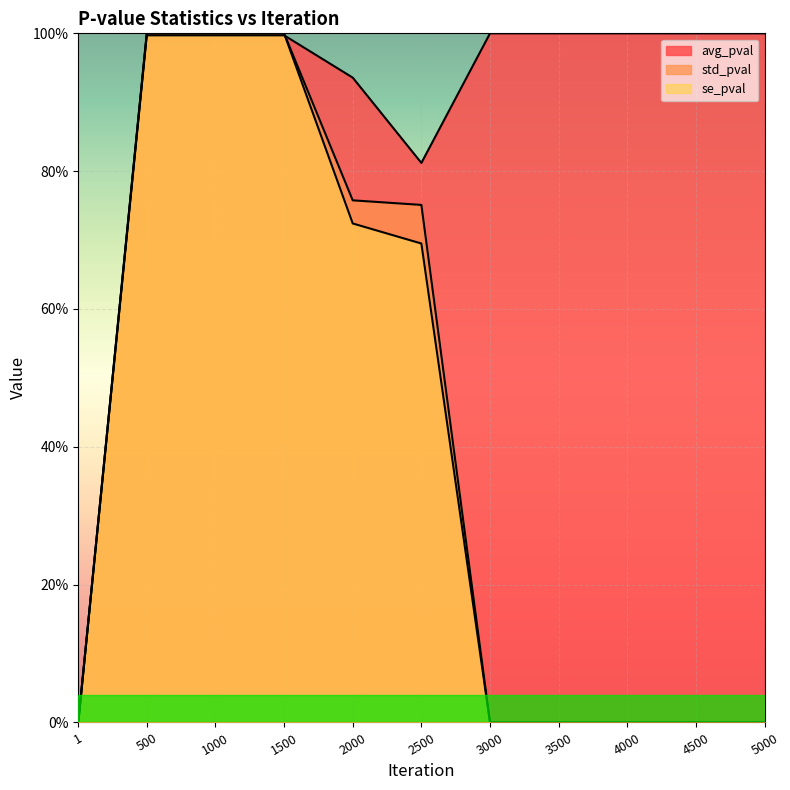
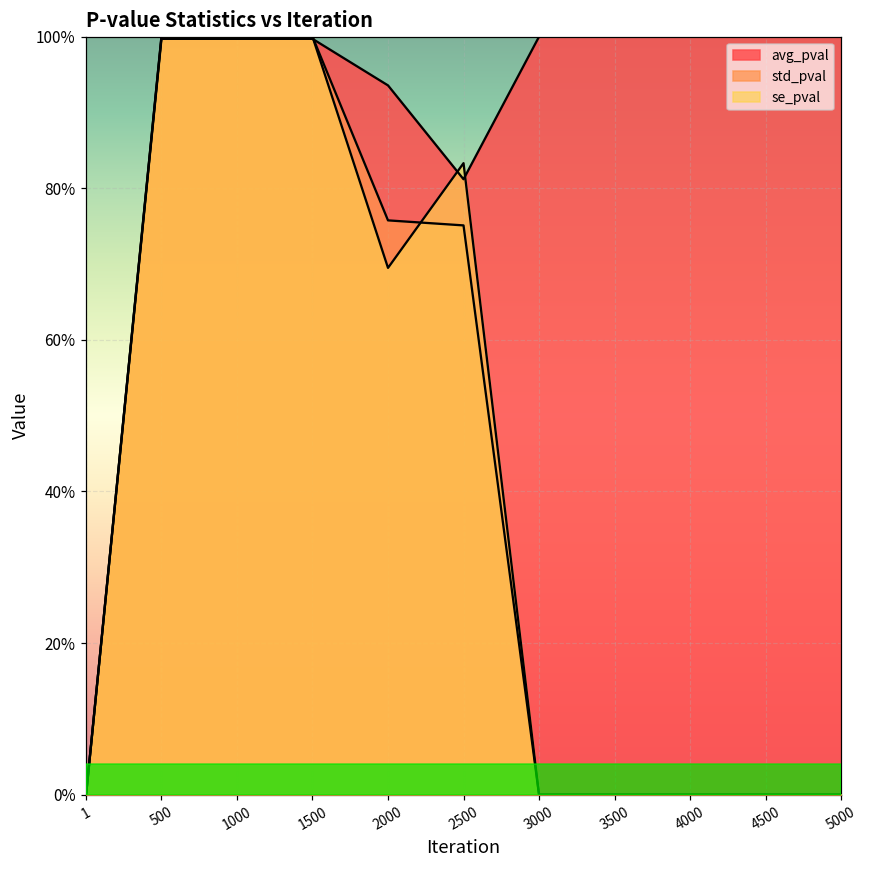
  {
    "avg_pval": {
      "2000": "94%",
      "2500": "81%",
      "3000": "100%",
      "3500": "100%",
      "4000": "100%",
      "4500": "100%",
      "5000": "100%"
    },
    "std_pval": {
      "2000": "76%",
      "2500": "75%"
    },
    "se_pval": {
-     "2000": "72%",
-     "2500": "69%"
+     "2000": "69%",
+     "2500": "83%"
    }
  }
